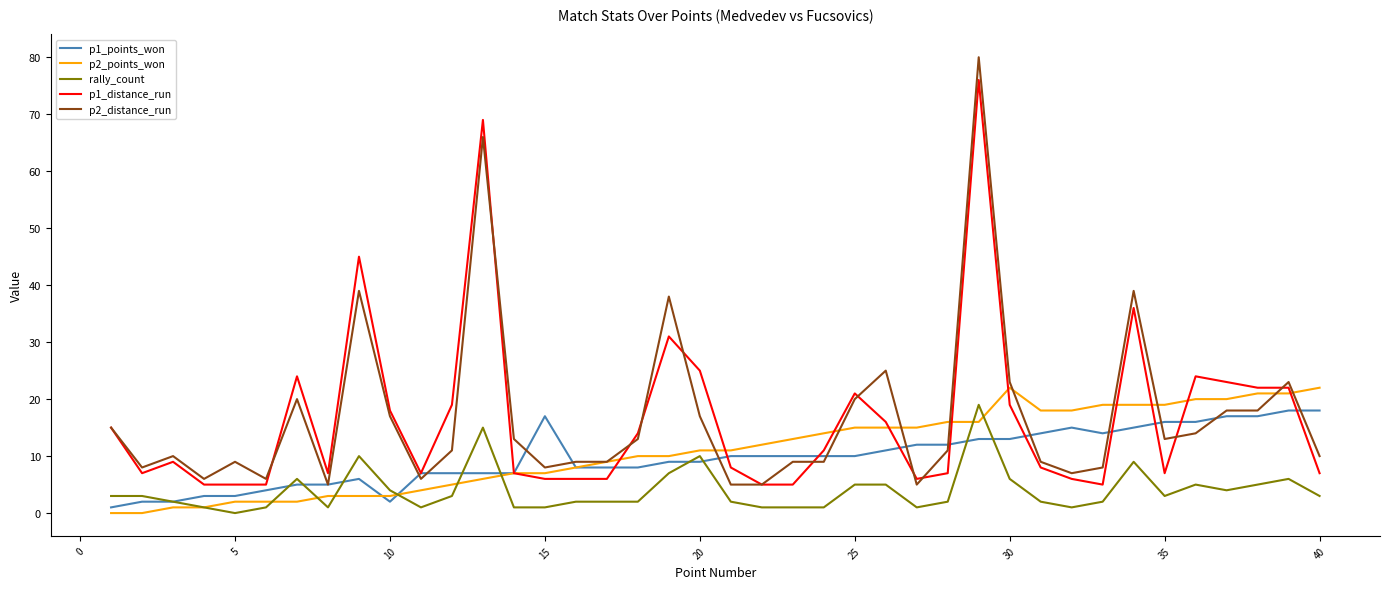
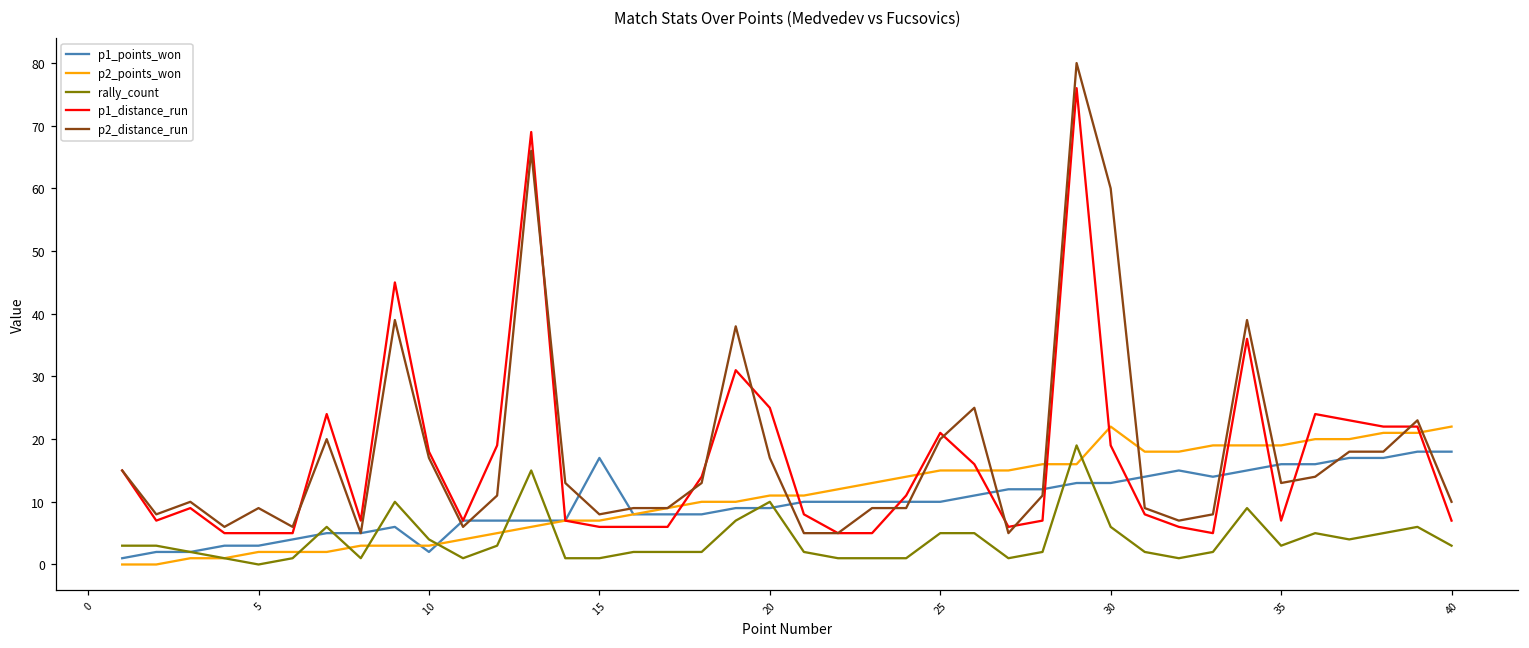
  {
    "p1_points_won": {
      "5": 3,
      "10": 2,
      "15": 17,
      "20": 9,
      "25": 10,
      "30": 13,
      "35": 16,
      "40": 18
    },
    "p2_points_won": {
      "5": 2,
      "10": 3,
      "15": 7,
      "20": 11,
      "25": 15,
      "30": 22,
      "35": 19,
      "40": 22
    },
    "rally_count": {
      "5": 0,
      "10": 4,
      "15": 1,
      "20": 10,
      "25": 5,
      "30": 6,
      "35": 3,
      "40": 3
    },
    "p1_distance_run": {
      "5": 5,
      "10": 18,
      "15": 6,
      "20": 25,
      "25": 21,
      "30": 19,
      "35": 7,
      "40": 7
    },
    "p2_distance_run": {
      "5": 9,
      "10": 17,
      "15": 8,
      "20": 17,
      "25": 20,
-     "30": 23,
+     "30": 60,
      "35": 13,
      "40": 10
    }
  }
